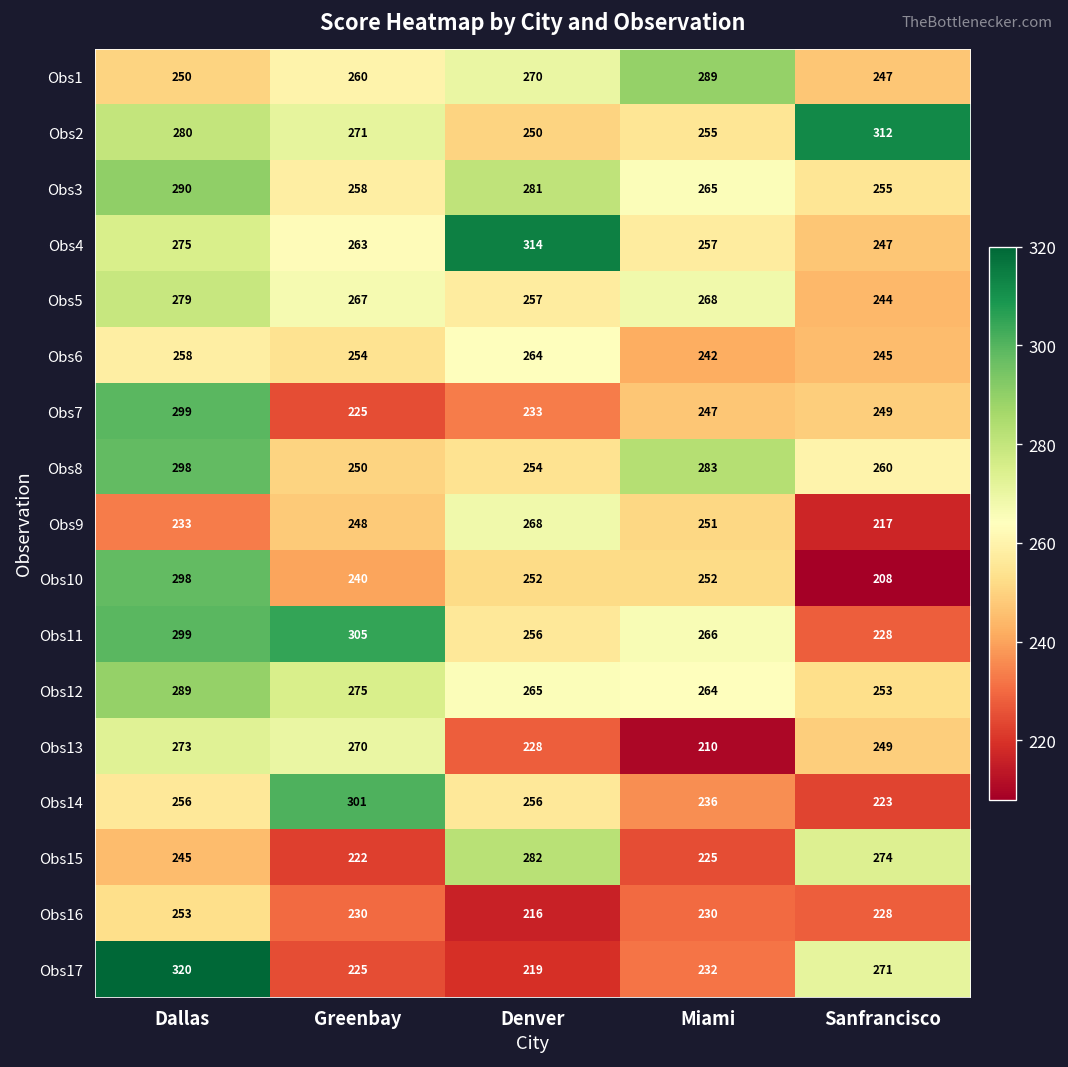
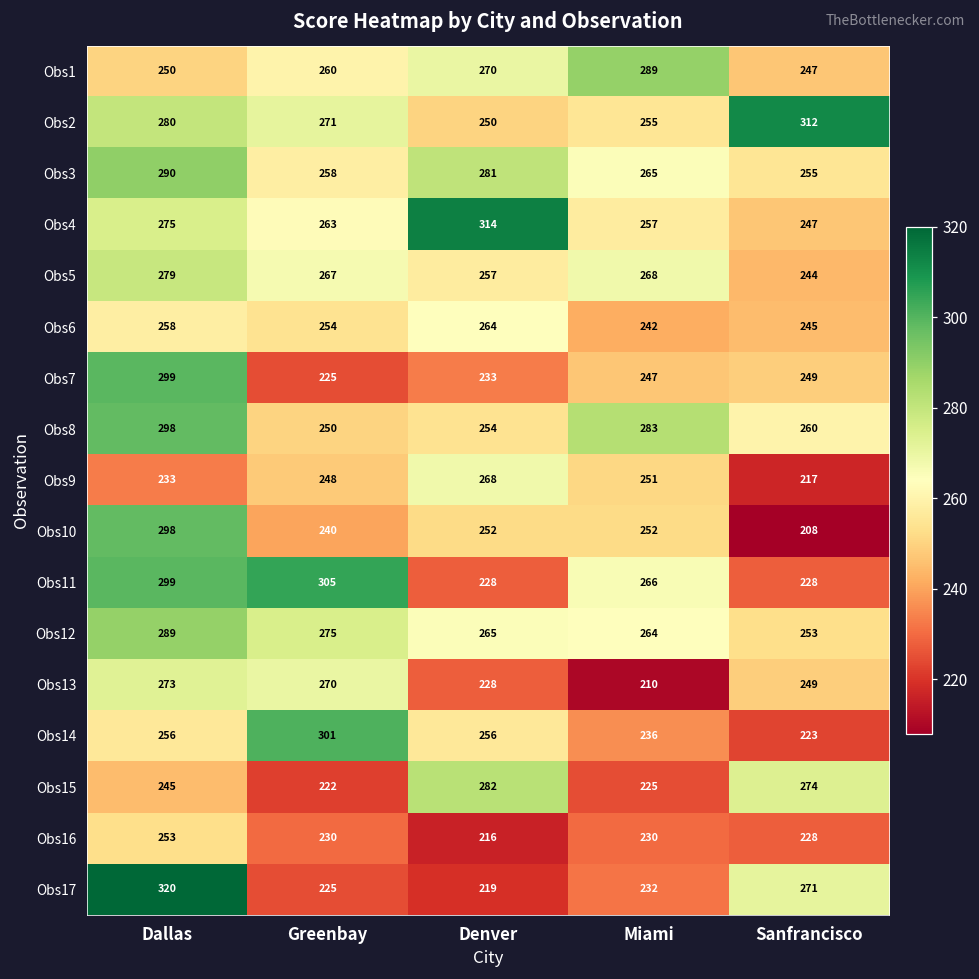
  {
    "Obs1": {
      "Dallas": 250,
      "Greenbay": 260,
      "Denver": 270,
      "Miami": 289,
      "Sanfrancisco": 247
    },
    "Obs2": {
      "Dallas": 280,
      "Greenbay": 271,
      "Denver": 250,
      "Miami": 255,
      "Sanfrancisco": 312
    },
    "Obs3": {
      "Dallas": 290,
      "Greenbay": 258,
      "Denver": 281,
      "Miami": 265,
      "Sanfrancisco": 255
    },
    "Obs4": {
      "Dallas": 275,
      "Greenbay": 263,
      "Denver": 314,
      "Miami": 257,
      "Sanfrancisco": 247
    },
    "Obs5": {
      "Dallas": 279,
      "Greenbay": 267,
      "Denver": 257,
      "Miami": 268,
      "Sanfrancisco": 244
    },
    "Obs6": {
      "Dallas": 258,
      "Greenbay": 254,
      "Denver": 264,
      "Miami": 242,
      "Sanfrancisco": 245
    },
    "Obs7": {
      "Dallas": 299,
      "Greenbay": 225,
      "Denver": 233,
      "Miami": 247,
      "Sanfrancisco": 249
    },
    "Obs8": {
      "Dallas": 298,
      "Greenbay": 250,
      "Denver": 254,
      "Miami": 283,
      "Sanfrancisco": 260
    },
    "Obs9": {
      "Dallas": 233,
      "Greenbay": 248,
      "Denver": 268,
      "Miami": 251,
      "Sanfrancisco": 217
    },
    "Obs10": {
      "Dallas": 298,
      "Greenbay": 240,
      "Denver": 252,
      "Miami": 252,
      "Sanfrancisco": 208
    },
    "Obs11": {
      "Dallas": 299,
      "Greenbay": 305,
-     "Denver": 256,
+     "Denver": 228,
      "Miami": 266,
      "Sanfrancisco": 228
    },
    "Obs12": {
      "Dallas": 289,
      "Greenbay": 275,
      "Denver": 265,
      "Miami": 264,
      "Sanfrancisco": 253
    },
    "Obs13": {
      "Dallas": 273,
      "Greenbay": 270,
      "Denver": 228,
      "Miami": 210,
      "Sanfrancisco": 249
    },
    "Obs14": {
      "Dallas": 256,
      "Greenbay": 301,
      "Denver": 256,
      "Miami": 236,
      "Sanfrancisco": 223
    },
    "Obs15": {
      "Dallas": 245,
      "Greenbay": 222,
      "Denver": 282,
      "Miami": 225,
      "Sanfrancisco": 274
    },
    "Obs16": {
      "Dallas": 253,
      "Greenbay": 230,
      "Denver": 216,
      "Miami": 230,
      "Sanfrancisco": 228
    },
    "Obs17": {
      "Dallas": 320,
      "Greenbay": 225,
      "Denver": 219,
      "Miami": 232,
      "Sanfrancisco": 271
    }
  }
